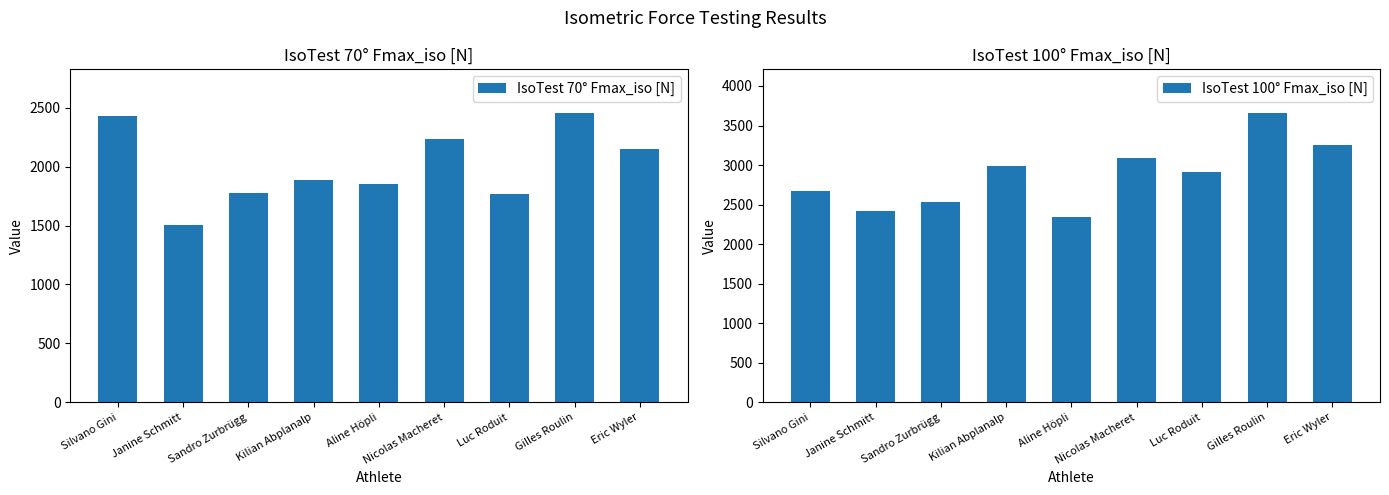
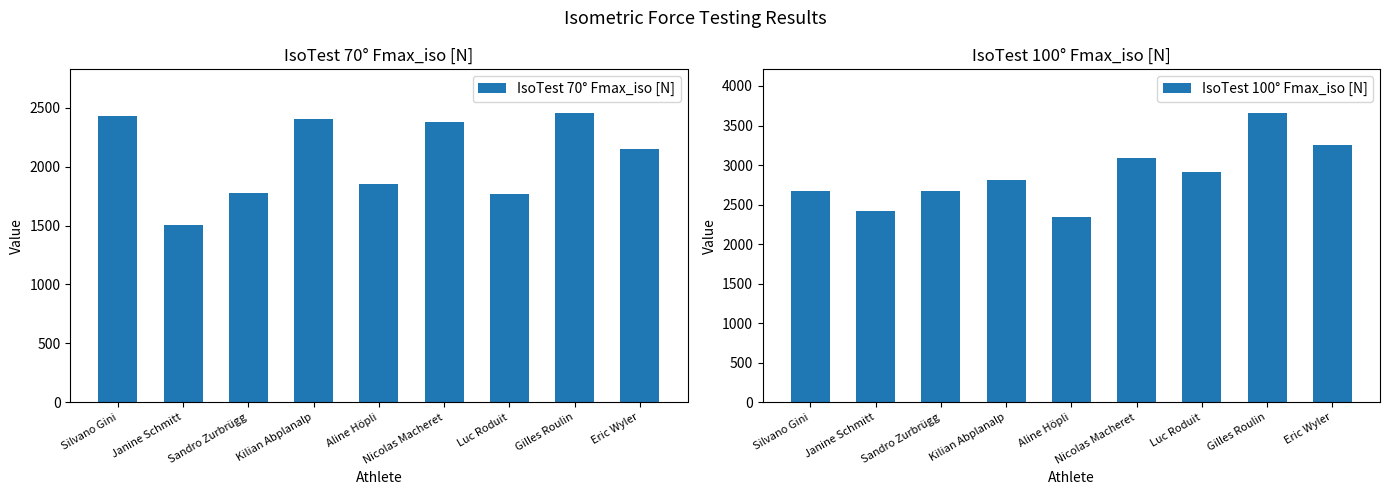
  {
    "IsoTest 70° Fmax_iso [N]": {
      "Silvano Gini": 2430,
      "Janine Schmitt": 1500,
      "Sandro Zurbrügg": 1780,
-     "Kilian Abplanalp": 1890,
+     "Kilian Abplanalp": 2400,
      "Aline Höpli": 1850,
-     "Nicolas Macheret": 2240,
+     "Nicolas Macheret": 2380,
      "Luc Roduit": 1770,
      "Gilles Roulin": 2460,
      "Eric Wyler": 2150
    },
    "IsoTest 100° Fmax_iso [N]": {
      "Silvano Gini": 2700,
      "Janine Schmitt": 2400,
-     "Sandro Zurbrügg": 2500,
-     "Kilian Abplanalp": 3000,
+     "Sandro Zurbrügg": 2700,
+     "Kilian Abplanalp": 2800,
      "Aline Höpli": 2300,
      "Nicolas Macheret": 3100,
      "Luc Roduit": 2900,
      "Gilles Roulin": 3700,
      "Eric Wyler": 3300
    }
  }
